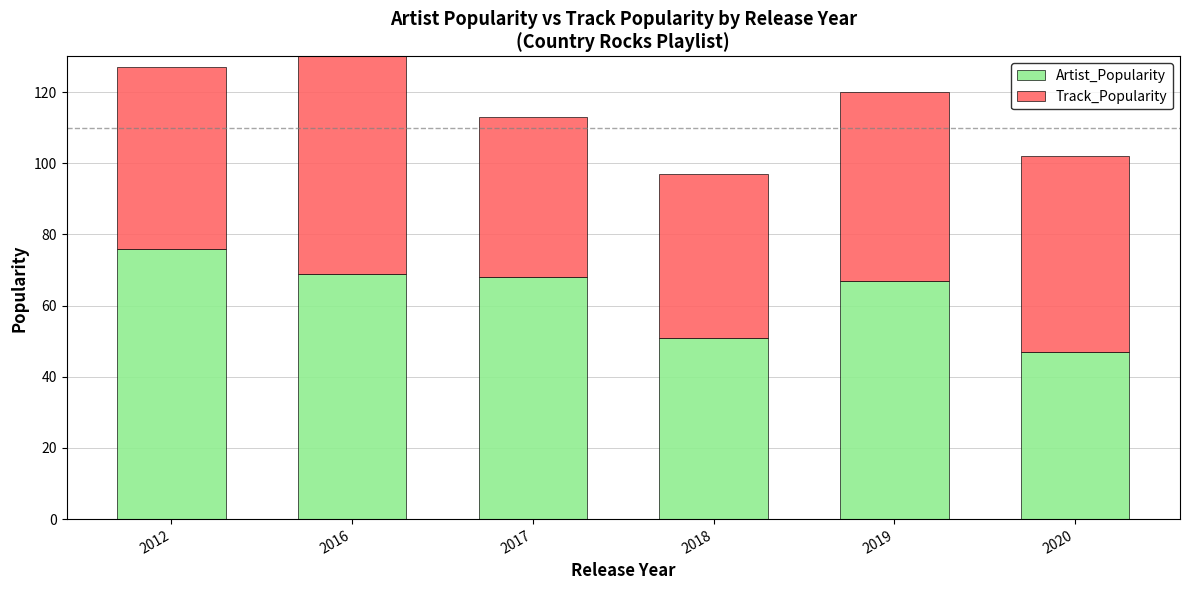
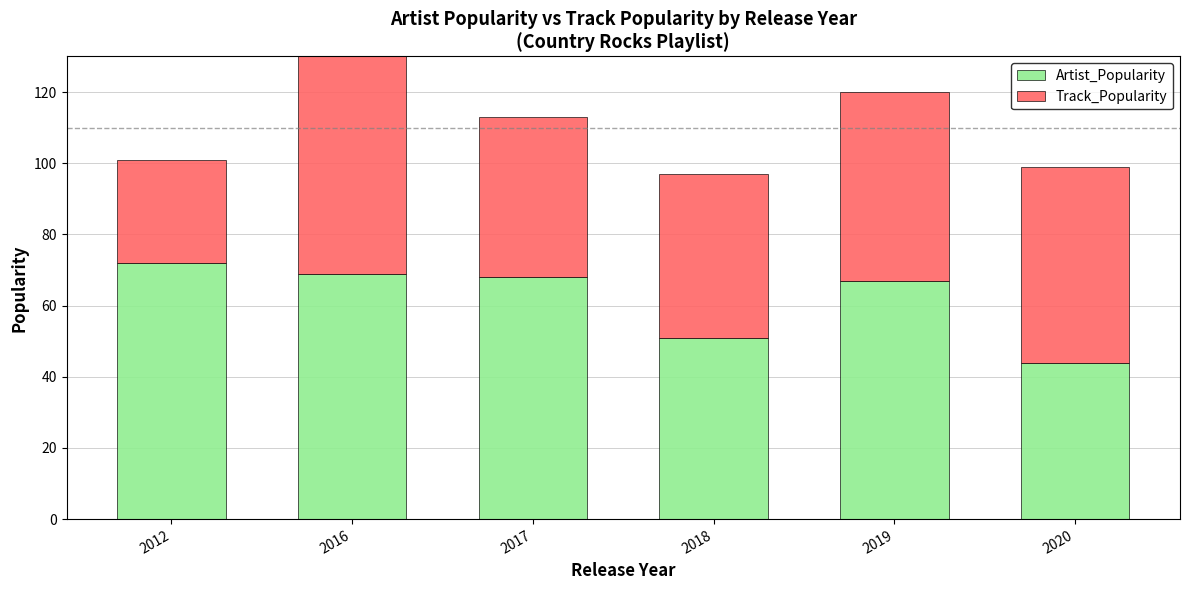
  {
    "Artist_Popularity": {
-     "2012": 76,
+     "2012": 72,
      "2016": 69,
      "2017": 68,
      "2018": 51,
      "2019": 67,
-     "2020": 47
+     "2020": 44
    },
    "Track_Popularity": {
-     "2012": 51,
+     "2012": 29,
      "2017": 45,
      "2018": 46,
      "2019": 53,
      "2020": 55
    }
  }
